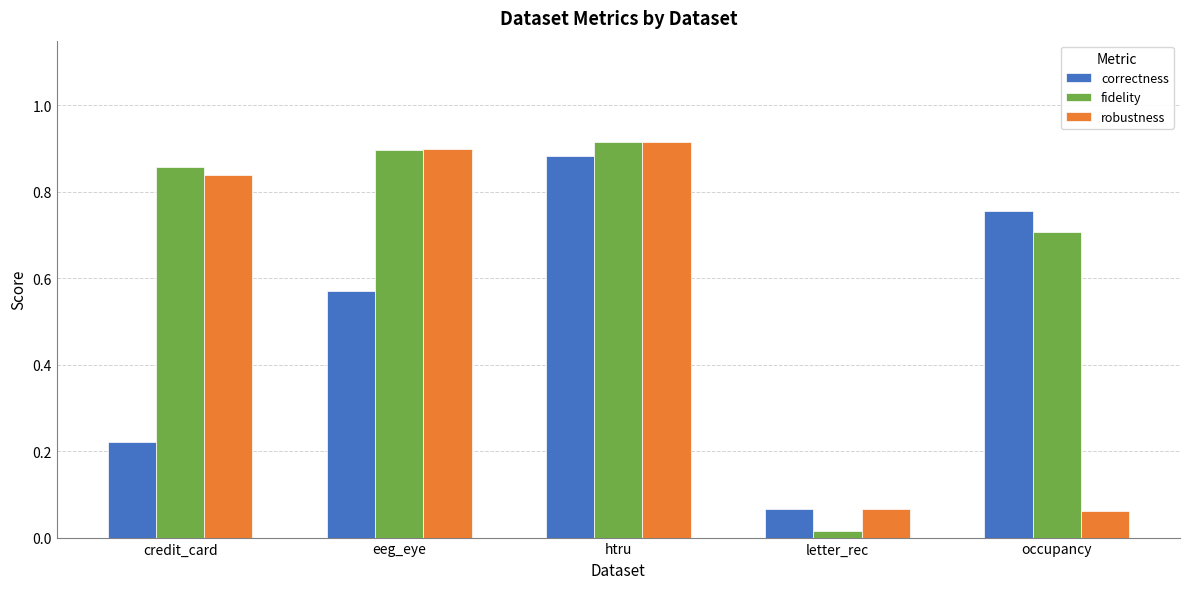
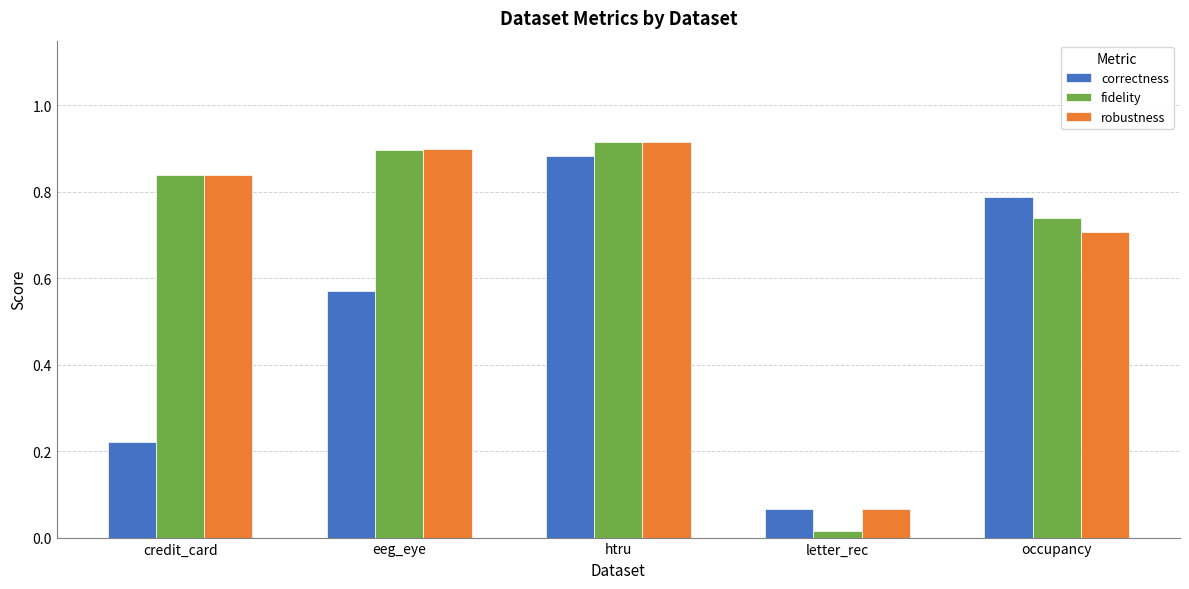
  {
    "correctness": {
      "credit_card": 0.22,
      "eeg_eye": 0.57,
      "htru": 0.88,
      "letter_rec": 0.07,
-     "occupancy": 0.76
+     "occupancy": 0.79
    },
    "fidelity": {
-     "credit_card": 0.86,
+     "credit_card": 0.84,
      "eeg_eye": 0.90,
      "htru": 0.92,
      "letter_rec": 0.02,
-     "occupancy": 0.71
+     "occupancy": 0.74
    },
    "robustness": {
      "credit_card": 0.84,
      "eeg_eye": 0.90,
      "htru": 0.91,
      "letter_rec": 0.07,
-     "occupancy": 0.06
+     "occupancy": 0.71
    }
  }
